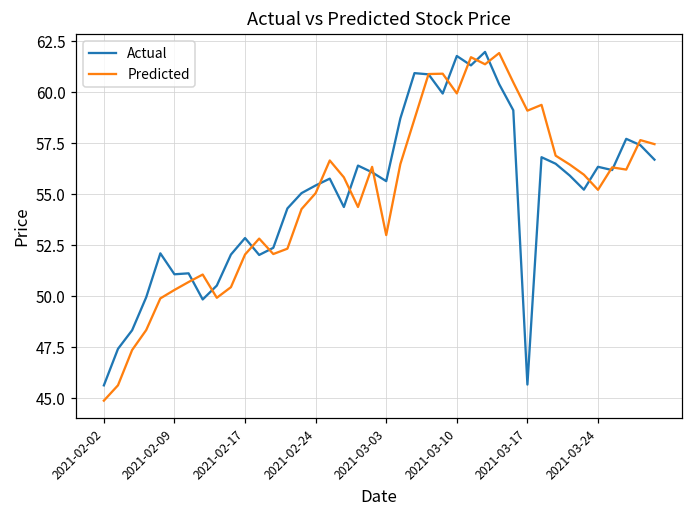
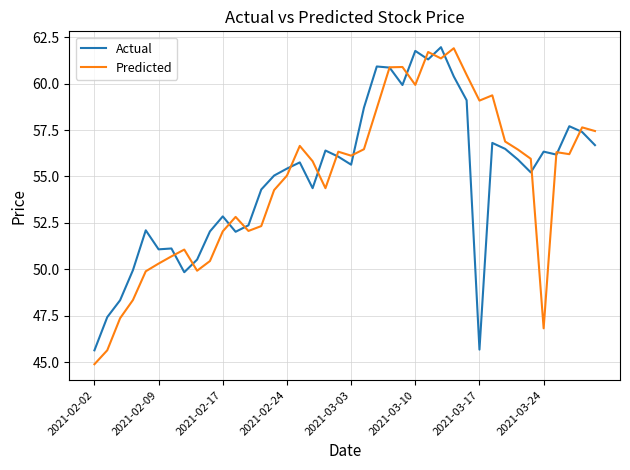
  {
    "Actual": {
      "2021-02-02": 45.6,
      "2021-02-09": 51.1,
      "2021-02-17": 52.8,
      "2021-02-24": 55.4,
      "2021-03-03": 55.6,
      "2021-03-10": 61.8,
      "2021-03-17": 45.7,
      "2021-03-24": 56.3
    },
    "Predicted": {
      "2021-02-02": 44.9,
      "2021-02-09": 50.3,
      "2021-02-17": 52.0,
      "2021-02-24": 55.0,
-     "2021-03-03": 53.0,
+     "2021-03-03": 56.1,
      "2021-03-10": 59.9,
      "2021-03-17": 59.1,
-     "2021-03-24": 55.2
+     "2021-03-24": 46.8
    }
  }
